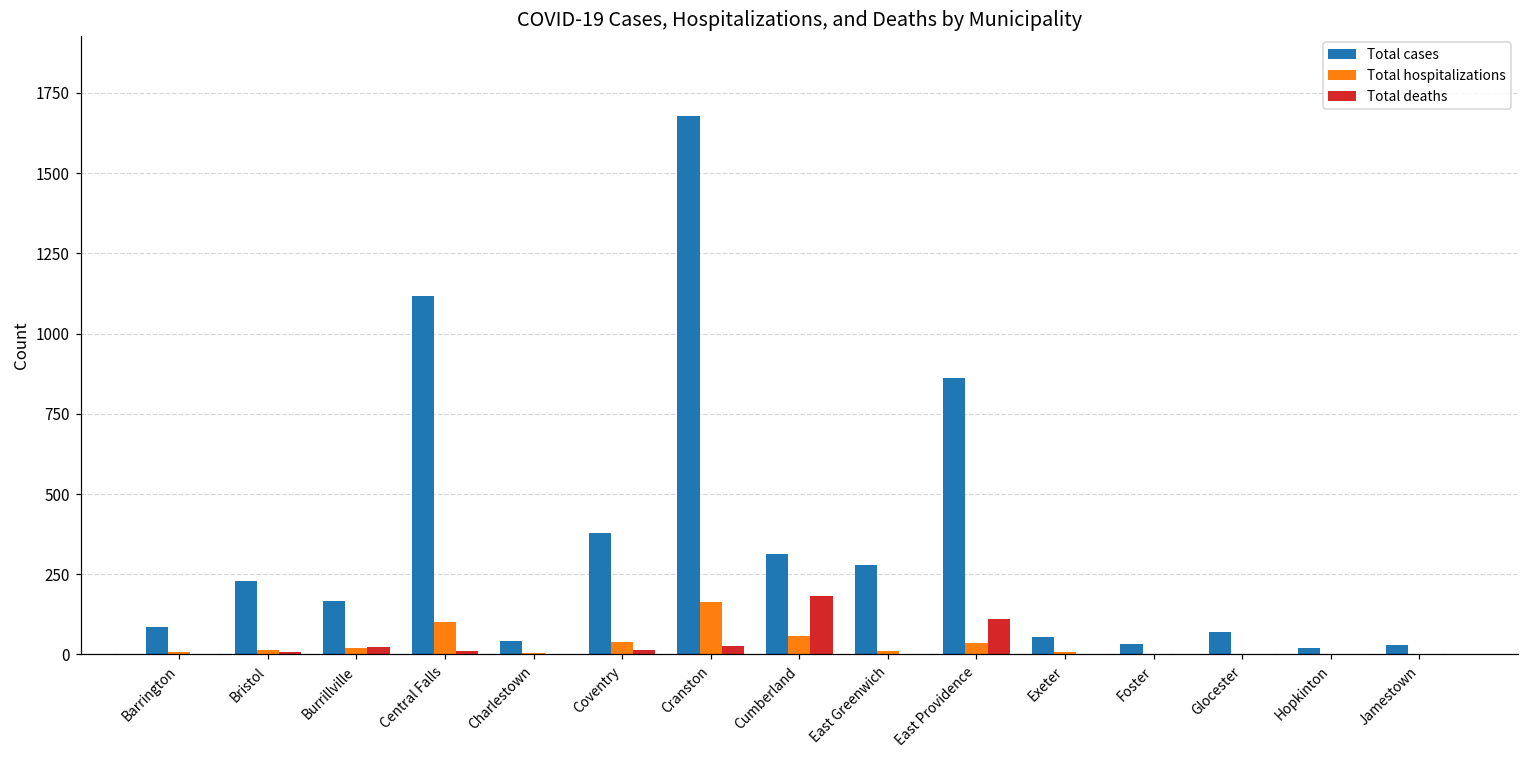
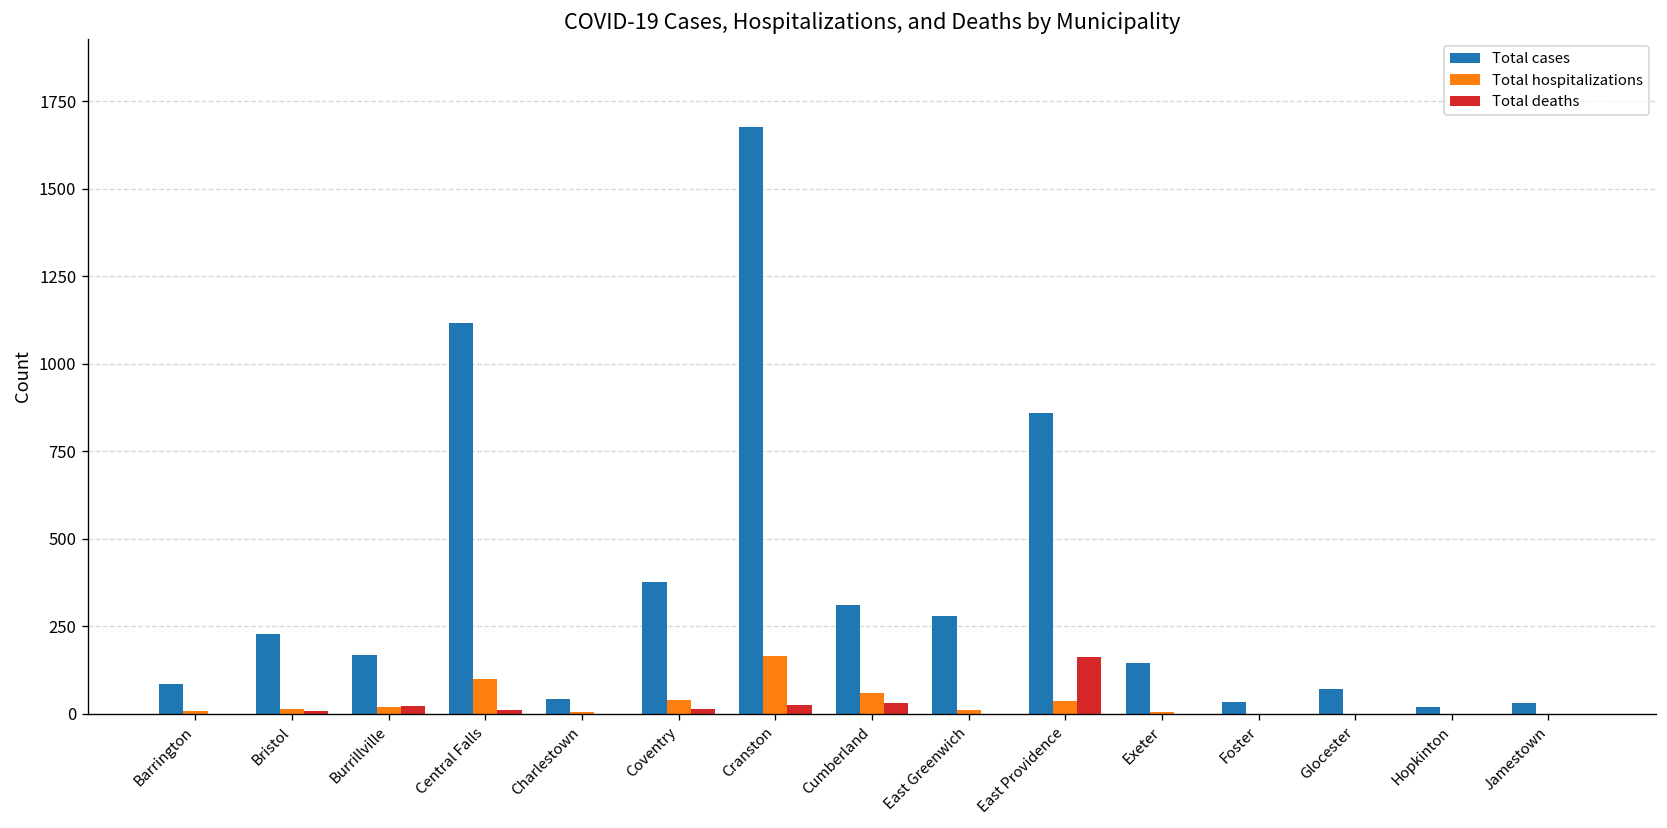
  {
    "Total cases": {
      "Barrington": 90,
      "Bristol": 230,
      "Burrillville": 170,
      "Central Falls": 1120,
      "Charlestown": 40,
      "Coventry": 380,
      "Cranston": 1680,
      "Cumberland": 310,
      "East Greenwich": 280,
      "East Providence": 860,
-     "Exeter": 50,
+     "Exeter": 150,
      "Foster": 30,
      "Glocester": 70,
      "Hopkinton": 20,
      "Jamestown": 30
    },
    "Total hospitalizations": {
      "Bristol": 20,
      "Burrillville": 20,
      "Central Falls": 100,
      "Coventry": 40,
      "Cranston": 170,
      "Cumberland": 60,
      "East Greenwich": 10,
      "East Providence": 40,
      "Foster": 0,
      "Glocester": 0,
      "Hopkinton": 0,
      "Jamestown": 0
    },
    "Total deaths": {
      "Barrington": 0,
      "Bristol": 10,
      "Burrillville": 20,
      "Central Falls": 10,
      "Charlestown": 0,
      "Coventry": 20,
      "Cranston": 30,
-     "Cumberland": 180,
+     "Cumberland": 30,
      "East Greenwich": 0,
-     "East Providence": 110,
+     "East Providence": 160,
      "Exeter": 0,
      "Foster": 0,
      "Glocester": 0,
      "Hopkinton": 0,
      "Jamestown": 0
    }
  }
